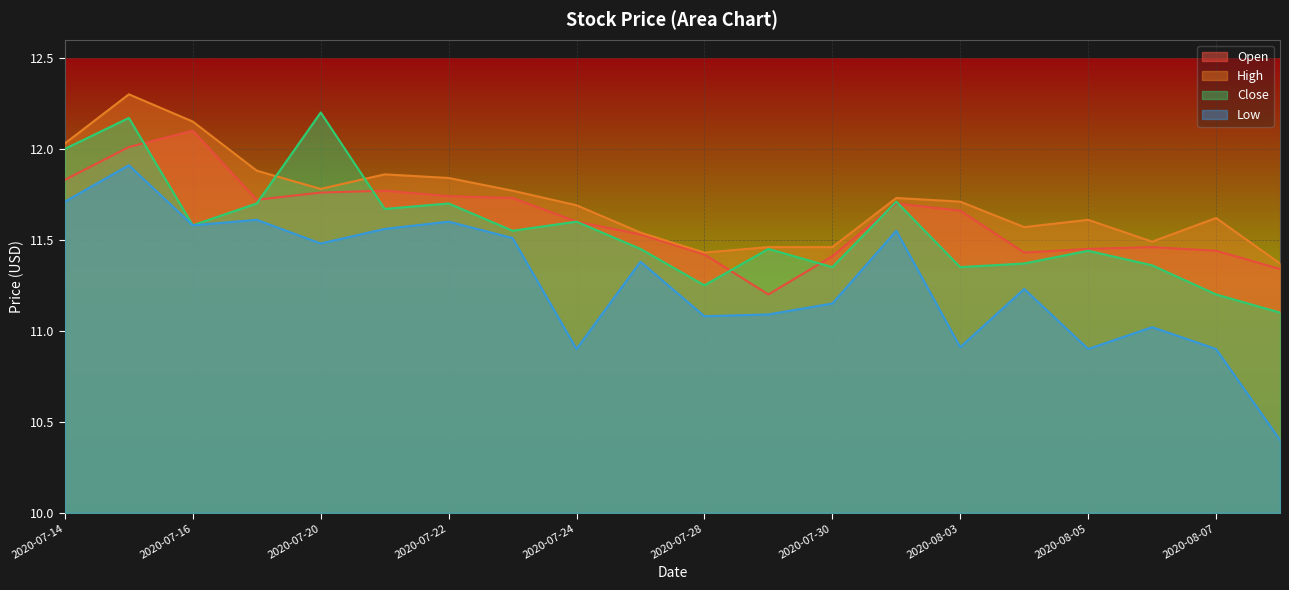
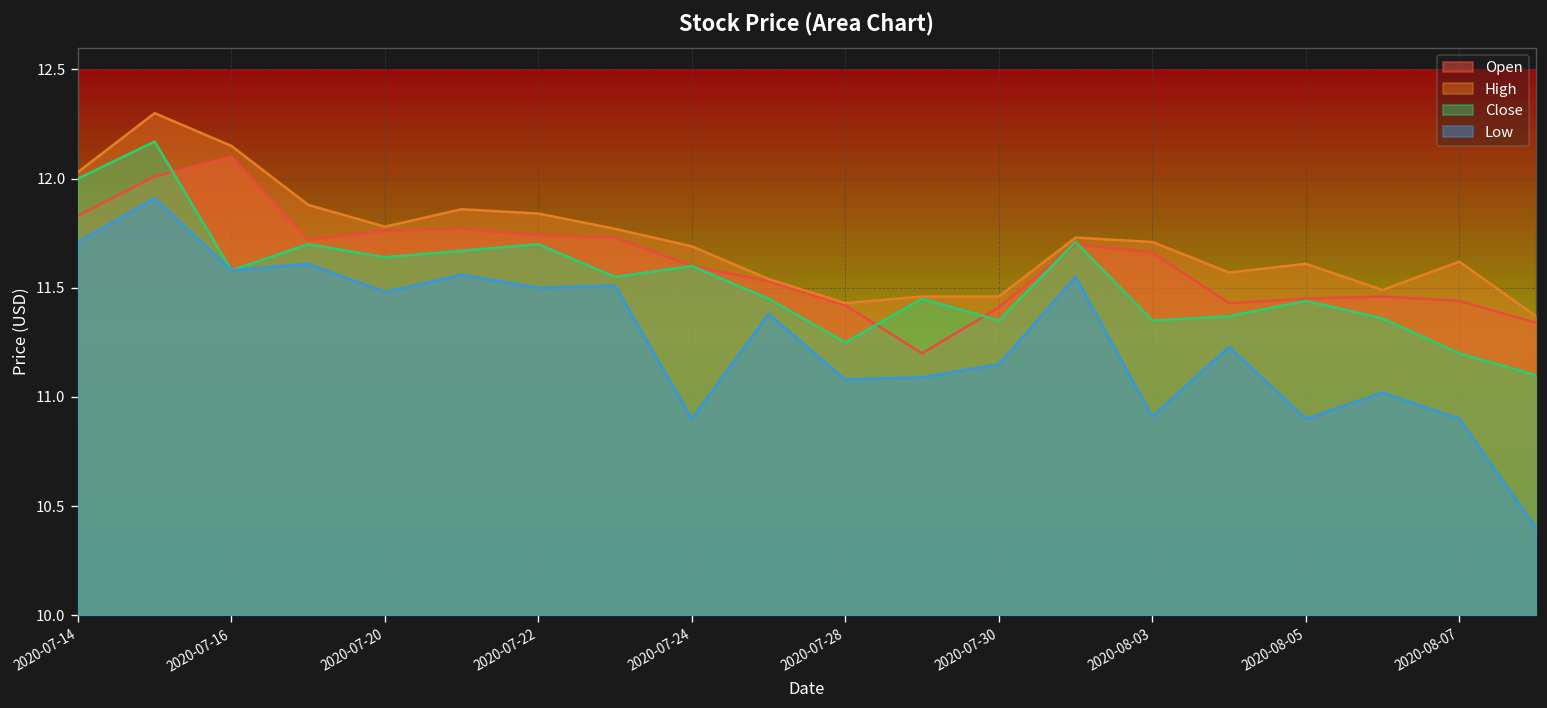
  {
    "Close": {
      "2020-07-14": 12.00,
-     "2020-07-20": 12.20,
+     "2020-07-20": 11.64,
      "2020-07-22": 11.70,
      "2020-07-28": 11.25,
      "2020-07-30": 11.35,
      "2020-08-03": 11.35,
      "2020-08-07": 11.20
    },
    "Low": {
      "2020-07-14": 11.7,
      "2020-07-20": 11.48,
-     "2020-07-22": 11.6,
+     "2020-07-22": 11.5,
      "2020-07-24": 10.9,
      "2020-07-28": 11.08,
      "2020-07-30": 11.15,
      "2020-08-03": 10.9,
      "2020-08-05": 10.9,
      "2020-08-07": 10.9
    }
  }
